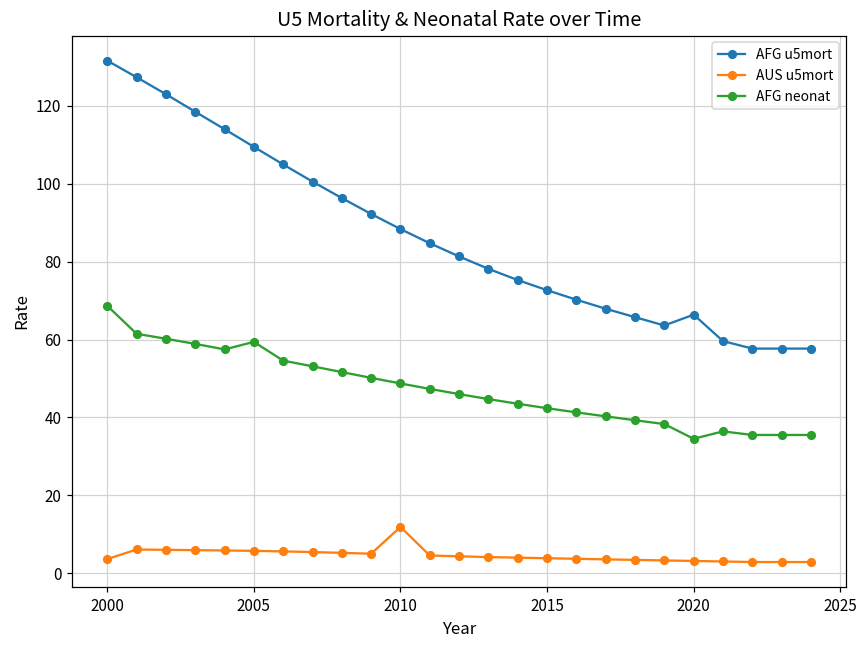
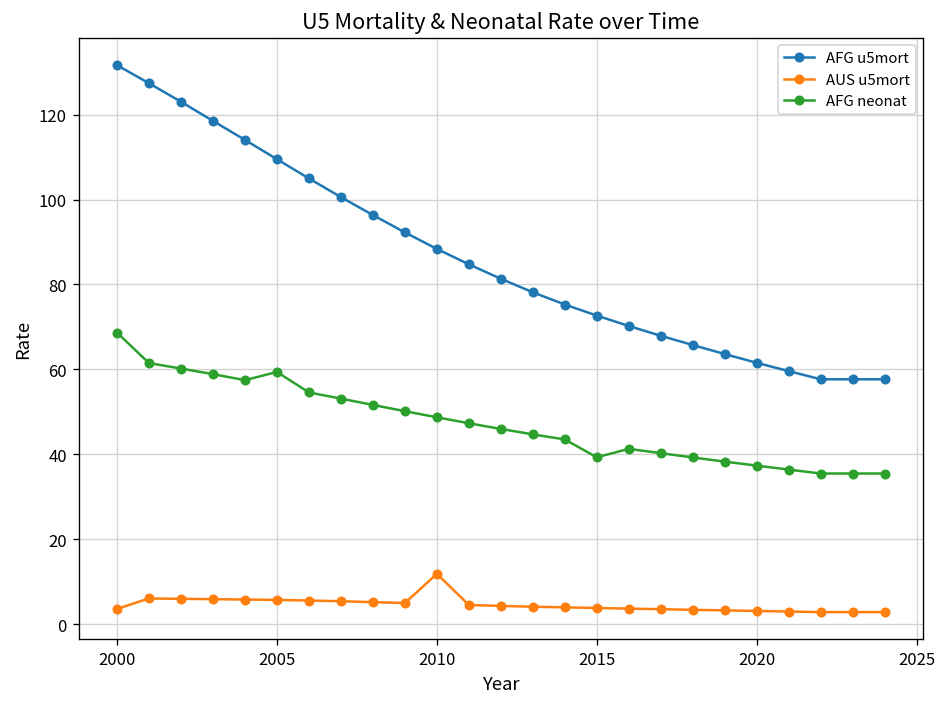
  {
    "AFG u5mort": {
      "2000": 132,
      "2005": 109,
      "2010": 88,
      "2015": 73,
-     "2020": 66
+     "2020": 62
    },
    "AUS u5mort": {
      "2000": 4,
      "2005": 6,
      "2010": 12,
      "2015": 4,
      "2020": 3
    },
    "AFG neonat": {
      "2000": 69,
      "2005": 59,
      "2010": 49,
-     "2015": 42,
-     "2020": 35
+     "2015": 39,
+     "2020": 37
    }
  }
